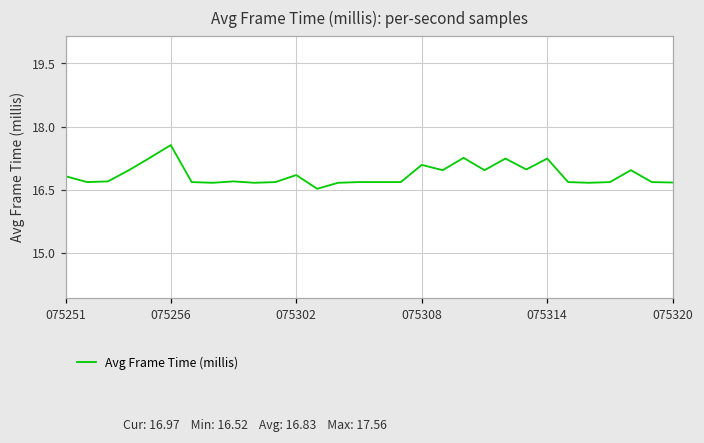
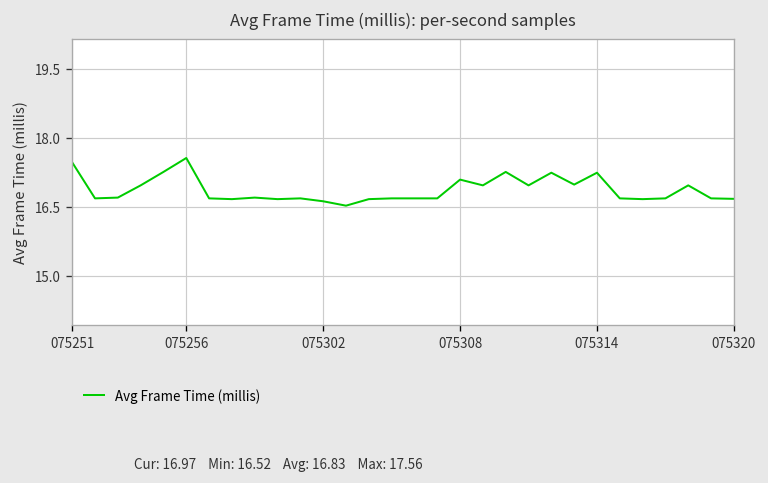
  {
-   "075251": 16.8,
+   "075251": 17.5,
    "075256": 17.6,
-   "075302": 16.9,
+   "075302": 16.6,
    "075308": 17.1,
    "075314": 17.2,
    "075320": 16.7
  }
